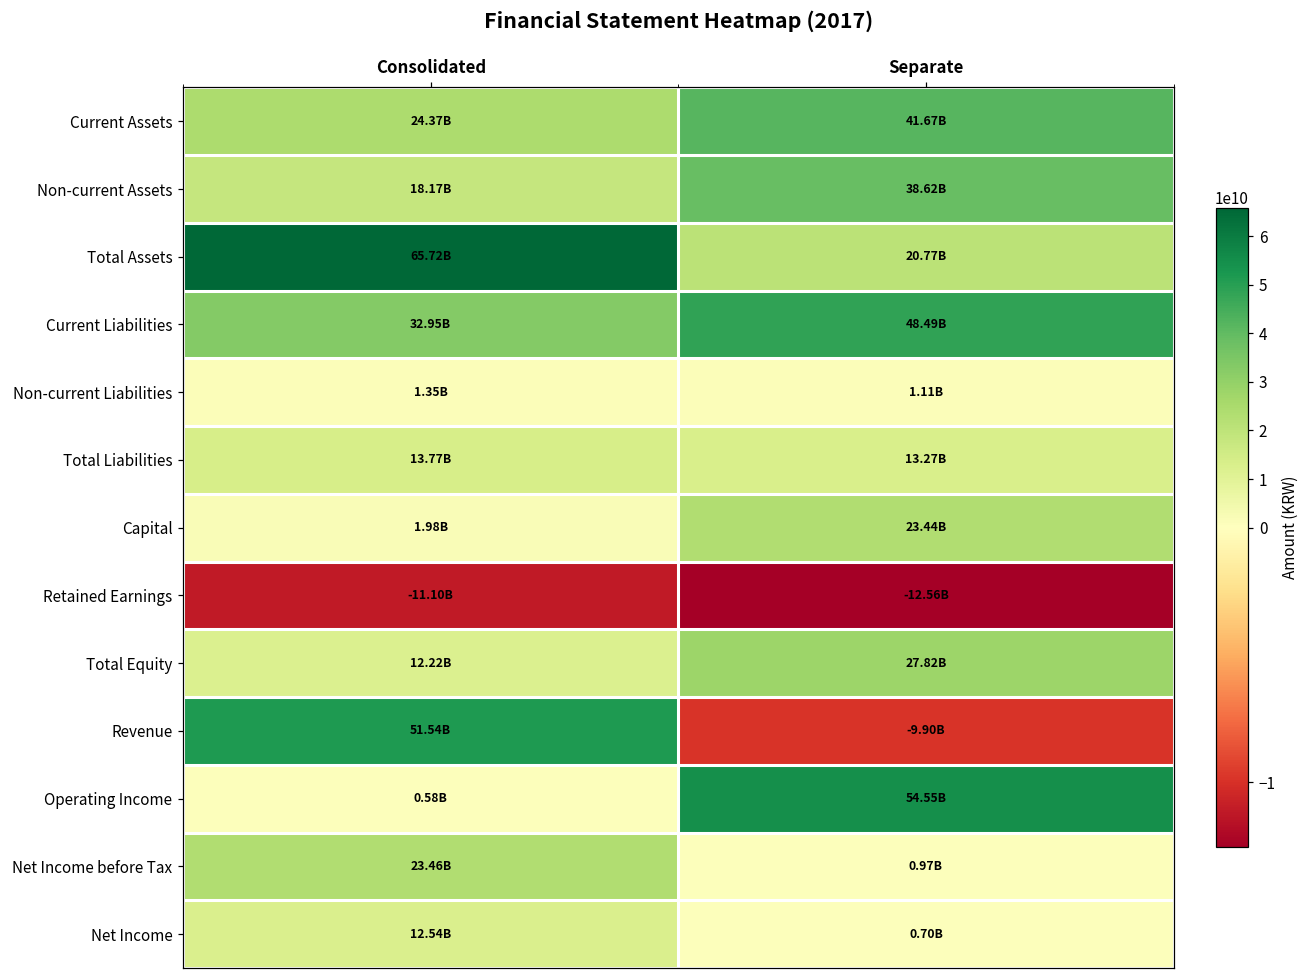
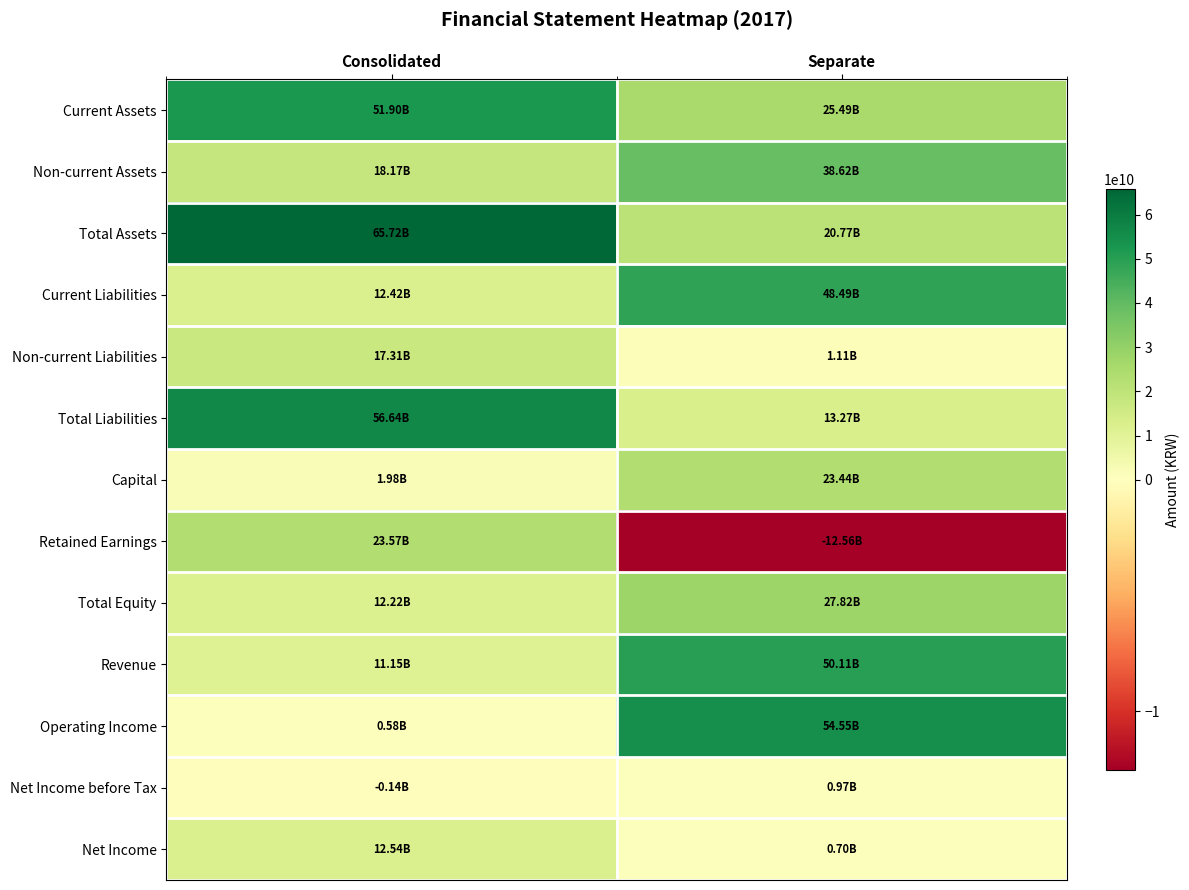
  {
    "Current Assets": {
-     "Consolidated": "24.37B",
-     "Separate": "41.67B"
+     "Consolidated": "51.90B",
+     "Separate": "25.49B"
    },
    "Non-current Assets": {
      "Consolidated": "18.17B",
      "Separate": "38.62B"
    },
    "Total Assets": {
      "Consolidated": "65.72B",
      "Separate": "20.77B"
    },
    "Current Liabilities": {
-     "Consolidated": "32.95B",
+     "Consolidated": "12.42B",
      "Separate": "48.49B"
    },
    "Non-current Liabilities": {
-     "Consolidated": "1.35B",
+     "Consolidated": "17.31B",
      "Separate": "1.11B"
    },
    "Total Liabilities": {
-     "Consolidated": "13.77B",
+     "Consolidated": "56.64B",
      "Separate": "13.27B"
    },
    "Capital": {
      "Consolidated": "1.98B",
      "Separate": "23.44B"
    },
    "Retained Earnings": {
-     "Consolidated": "-11.10B",
+     "Consolidated": "23.57B",
      "Separate": "-12.56B"
    },
    "Total Equity": {
      "Consolidated": "12.22B",
      "Separate": "27.82B"
    },
    "Revenue": {
-     "Consolidated": "51.54B",
-     "Separate": "-9.90B"
+     "Consolidated": "11.15B",
+     "Separate": "50.11B"
    },
    "Operating Income": {
      "Consolidated": "0.58B",
      "Separate": "54.55B"
    },
    "Net Income before Tax": {
-     "Consolidated": "23.46B",
+     "Consolidated": "-0.14B",
      "Separate": "0.97B"
    },
    "Net Income": {
      "Consolidated": "12.54B",
      "Separate": "0.70B"
    }
  }
